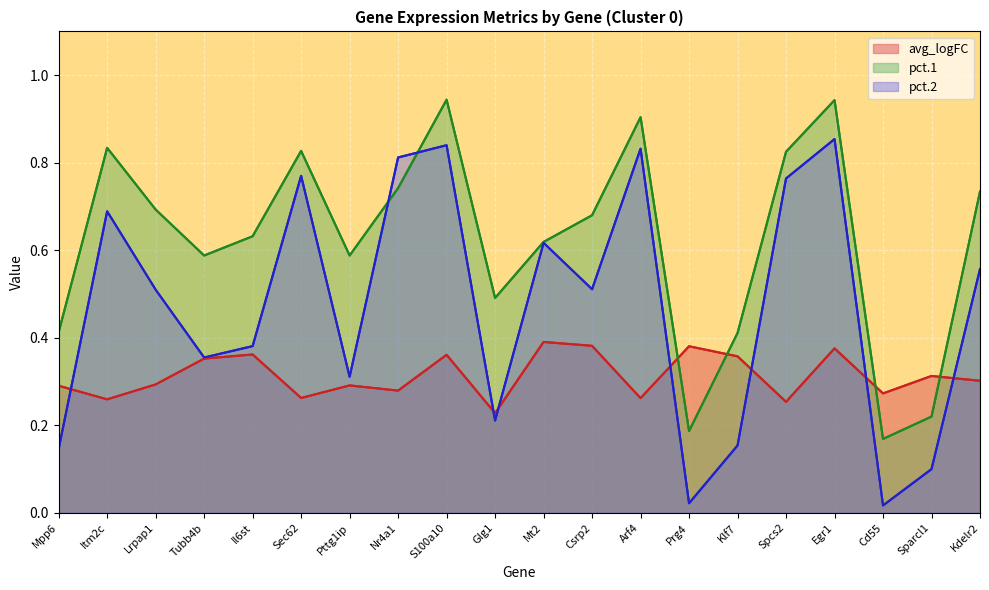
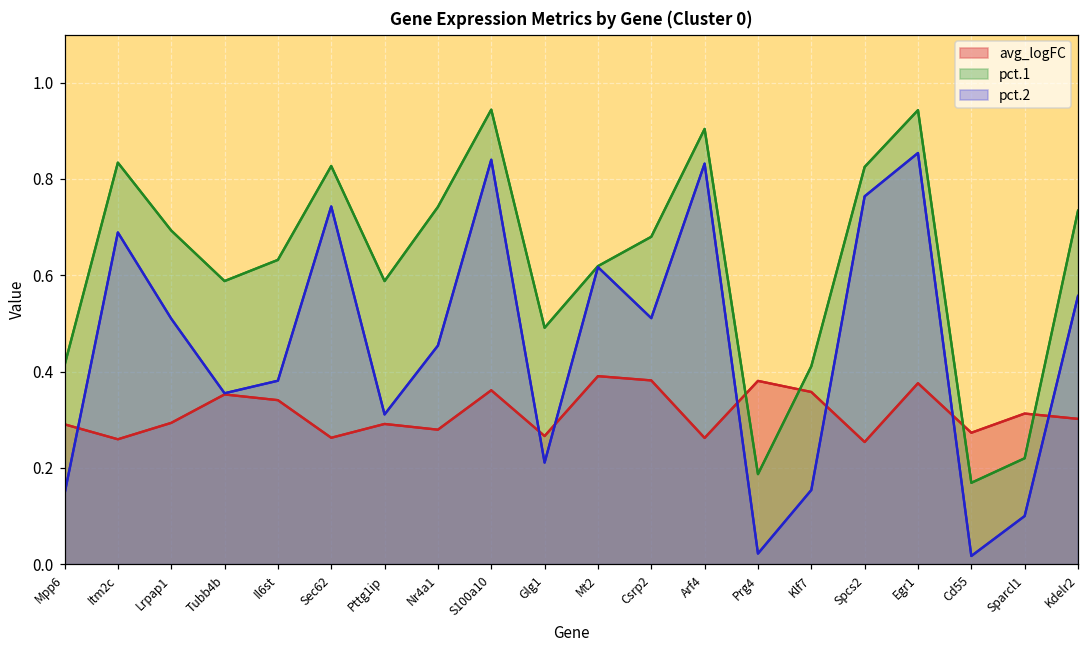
  {
    "avg_logFC": {
      "Mpp6": 0.29,
      "Itm2c": 0.26,
      "Lrpap1": 0.29,
-     "Il6st": 0.36,
+     "Il6st": 0.34,
      "Sec62": 0.26,
      "Pttg1ip": 0.29,
      "Nr4a1": 0.28,
      "S100a10": 0.36,
-     "Glg1": 0.23,
+     "Glg1": 0.27,
      "Mt2": 0.39,
      "Csrp2": 0.38,
      "Arf4": 0.26,
      "Prg4": 0.38,
      "Klf7": 0.36,
      "Spcs2": 0.25,
      "Egr1": 0.38,
      "Cd55": 0.27,
      "Sparcl1": 0.31,
      "Kdelr2": 0.30
    },
    "pct.1": {
      "Mpp6": 0.41,
      "Itm2c": 0.83,
      "Lrpap1": 0.69,
      "Tubb4b": 0.59,
      "Il6st": 0.63,
      "Sec62": 0.83,
      "Pttg1ip": 0.59,
      "Nr4a1": 0.74,
      "S100a10": 0.94,
      "Glg1": 0.49,
      "Csrp2": 0.68,
      "Arf4": 0.90,
      "Prg4": 0.19,
      "Klf7": 0.41,
      "Spcs2": 0.83,
      "Egr1": 0.94,
      "Cd55": 0.17,
      "Sparcl1": 0.22,
      "Kdelr2": 0.73
    },
    "pct.2": {
      "Mpp6": 0.15,
      "Itm2c": 0.69,
      "Lrpap1": 0.51,
      "Il6st": 0.38,
-     "Sec62": 0.77,
+     "Sec62": 0.74,
      "Pttg1ip": 0.31,
-     "Nr4a1": 0.81,
+     "Nr4a1": 0.45,
      "S100a10": 0.84,
      "Glg1": 0.21,
      "Csrp2": 0.51,
      "Arf4": 0.83,
      "Prg4": 0.02,
      "Klf7": 0.15,
      "Spcs2": 0.76,
      "Egr1": 0.85,
      "Cd55": 0.02,
      "Sparcl1": 0.10,
      "Kdelr2": 0.56
    }
  }
